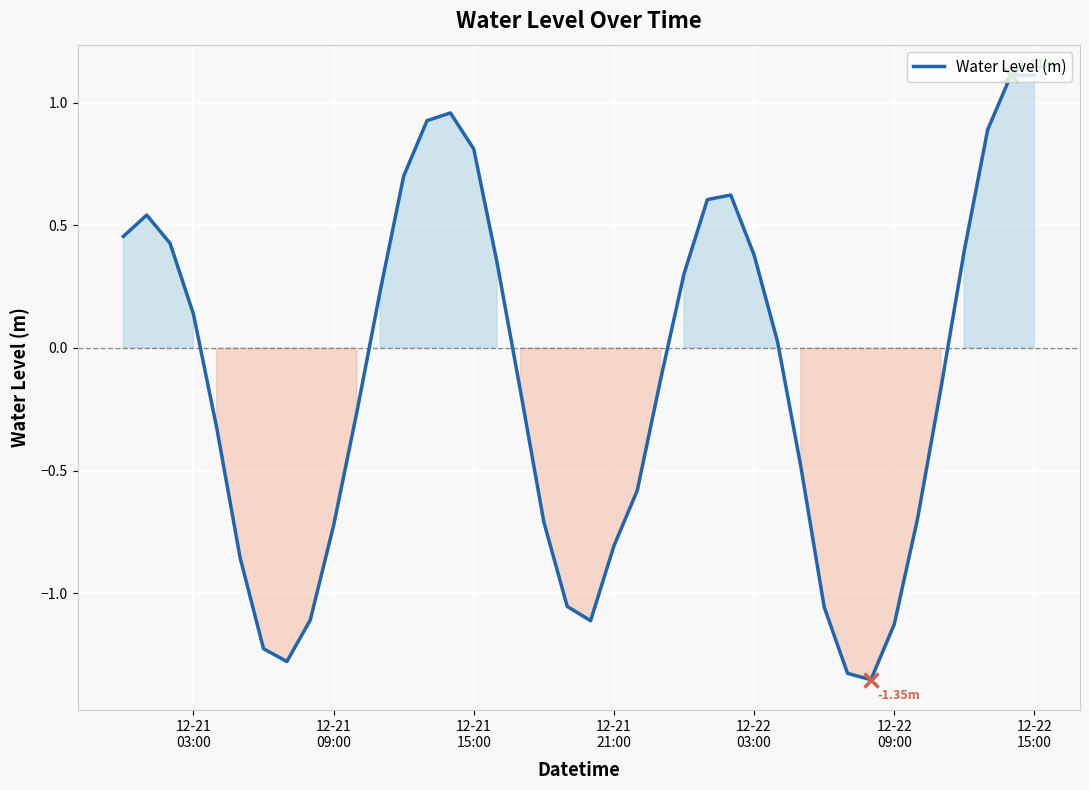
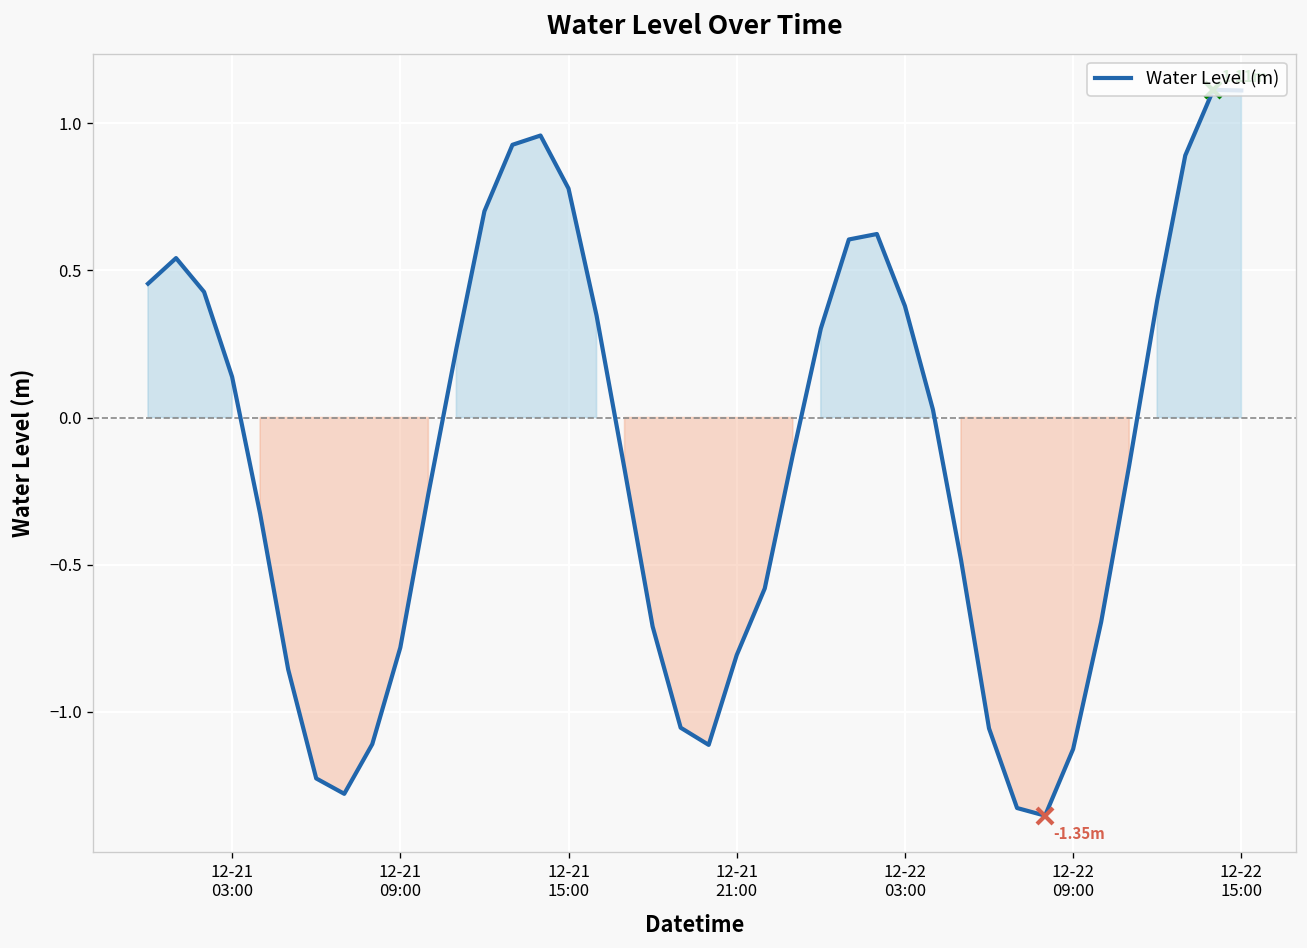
  {
    "Water Level (m)": {
      "12-21 03:00": 0.14,
-     "12-21 09:00": -0.72,
-     "12-21 15:00": 0.81,
+     "12-21 09:00": -0.78,
+     "12-21 15:00": 0.78,
      "12-21 21:00": -0.81,
      "12-22 03:00": 0.38,
      "12-22 09:00": -1.13
    }
  }
